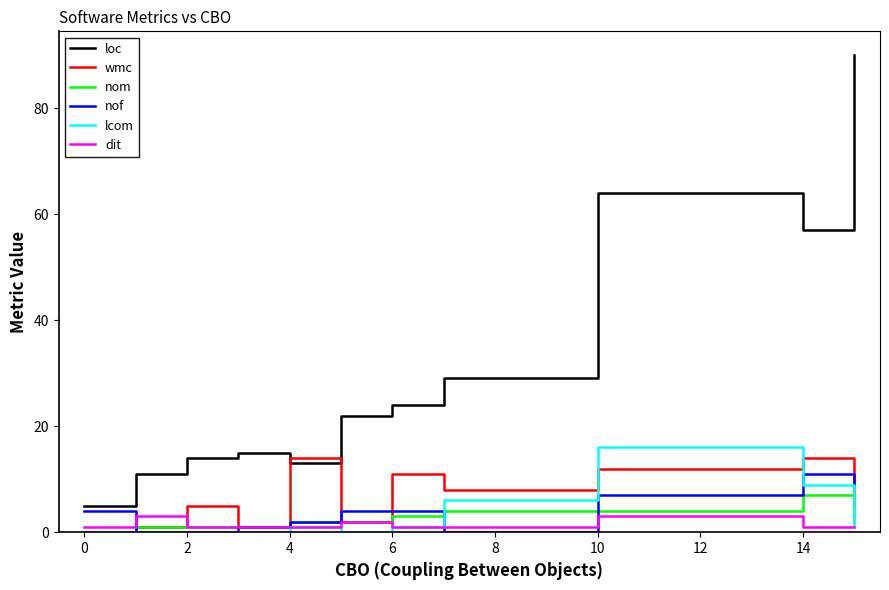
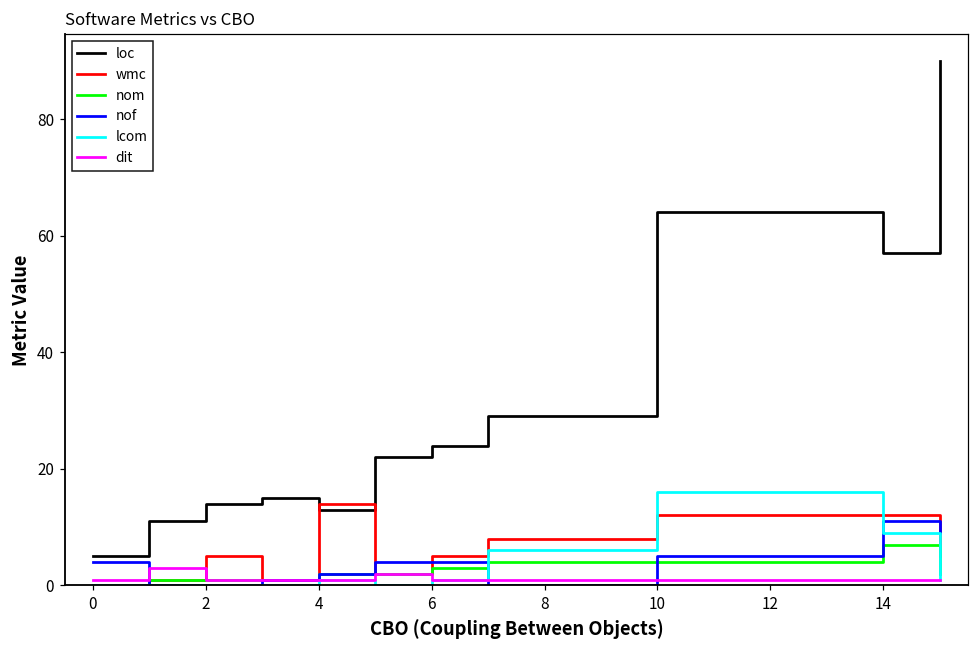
  {
    "loc": {
      "0": 5,
      "2": 14,
      "4": 13,
      "6": 24,
      "10": 64,
      "14": 57
    },
    "wmc": {
      "2": 5,
      "4": 14,
-     "6": 11,
+     "6": 5,
      "10": 12,
-     "14": 14
+     "14": 12
    },
    "nom": {
      "6": 3,
      "10": 4,
      "14": 7
    },
    "nof": {
      "0": 4,
      "6": 4,
-     "10": 7,
+     "10": 5,
      "14": 11
    },
    "lcom": {
      "10": 16,
      "14": 9
    },
    "dit": {
      "0": 1,
-     "10": 3,
+     "10": 1,
      "14": 1
    }
  }
